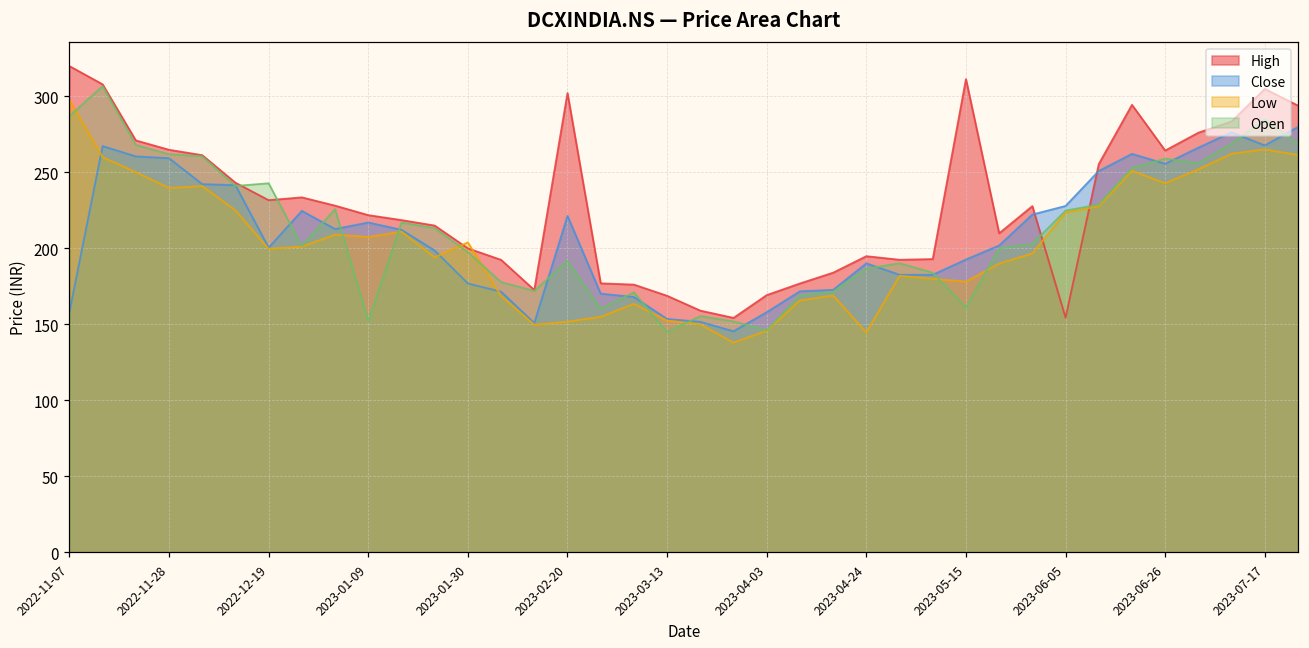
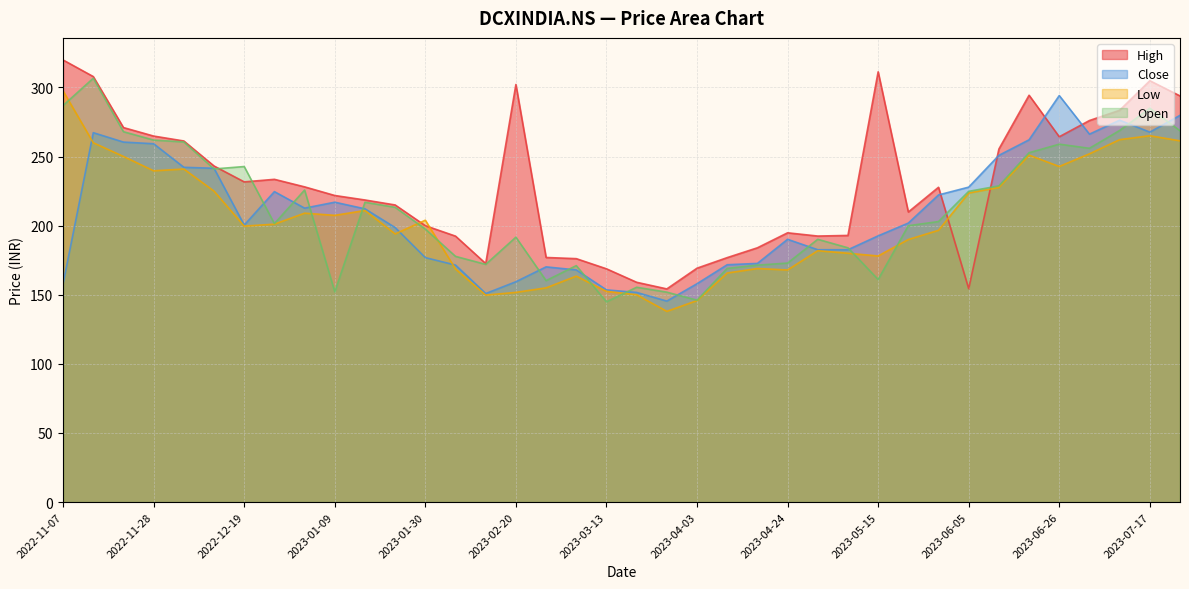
  {
    "High": {
      "2022-11-07": 320,
      "2022-11-28": 265,
      "2022-12-19": 232,
      "2023-01-09": 222,
      "2023-01-30": 200,
      "2023-02-20": 302,
      "2023-03-13": 169,
      "2023-04-03": 169,
      "2023-04-24": 195,
      "2023-05-15": 311,
      "2023-06-05": 154,
      "2023-06-26": 264
    },
    "Close": {
      "2022-11-07": 158,
      "2022-11-28": 259,
      "2023-01-09": 217,
      "2023-01-30": 177,
-     "2023-02-20": 221,
+     "2023-02-20": 159,
      "2023-04-03": 158,
      "2023-04-24": 190,
      "2023-05-15": 193,
      "2023-06-05": 228,
-     "2023-06-26": 256,
+     "2023-06-26": 294,
      "2023-07-17": 268
    },
    "Low": {
      "2022-11-07": 298,
      "2022-11-28": 240,
      "2023-01-09": 208,
      "2023-01-30": 204,
      "2023-02-20": 152,
-     "2023-04-24": 145,
+     "2023-04-24": 168,
      "2023-05-15": 178,
      "2023-06-26": 243,
      "2023-07-17": 265
    },
    "Open": {
      "2022-11-07": 287,
      "2022-11-28": 262,
      "2022-12-19": 243,
      "2023-01-09": 152,
      "2023-01-30": 198,
      "2023-02-20": 192,
      "2023-03-13": 145,
-     "2023-04-24": 187,
+     "2023-04-24": 173,
      "2023-05-15": 161,
      "2023-06-26": 259
    }
  }
